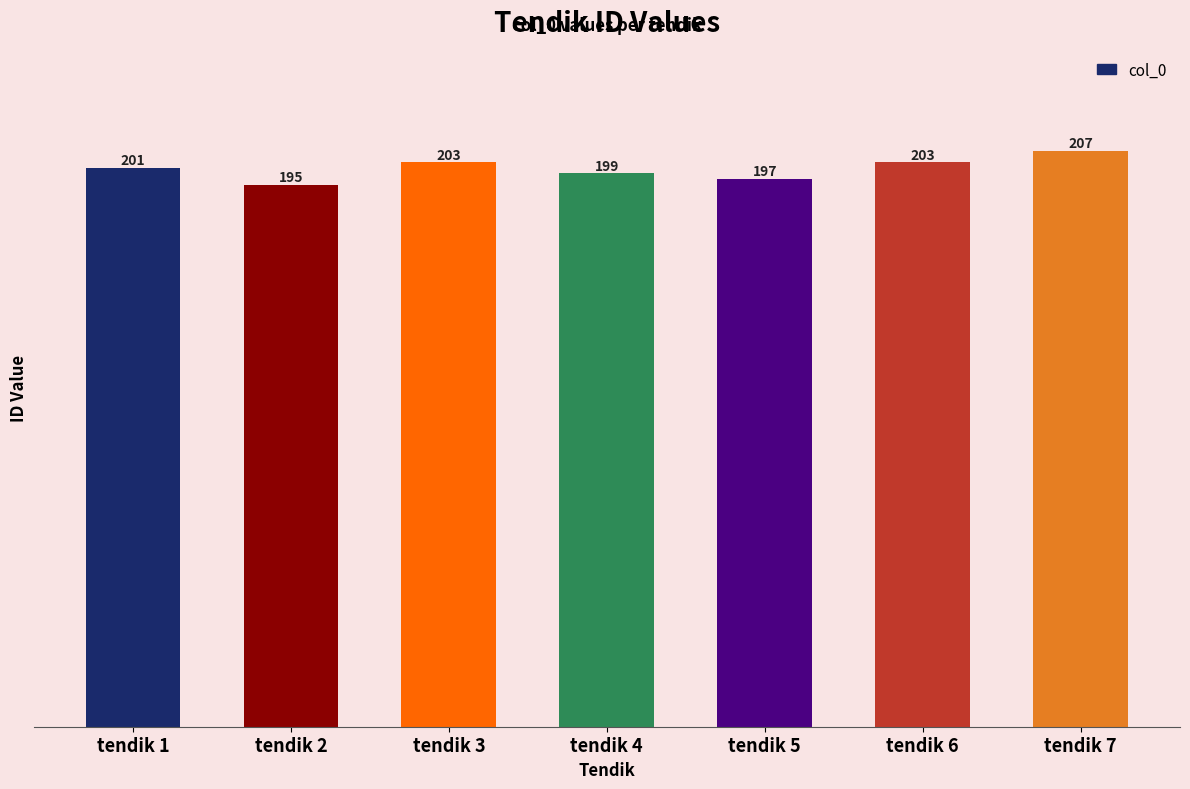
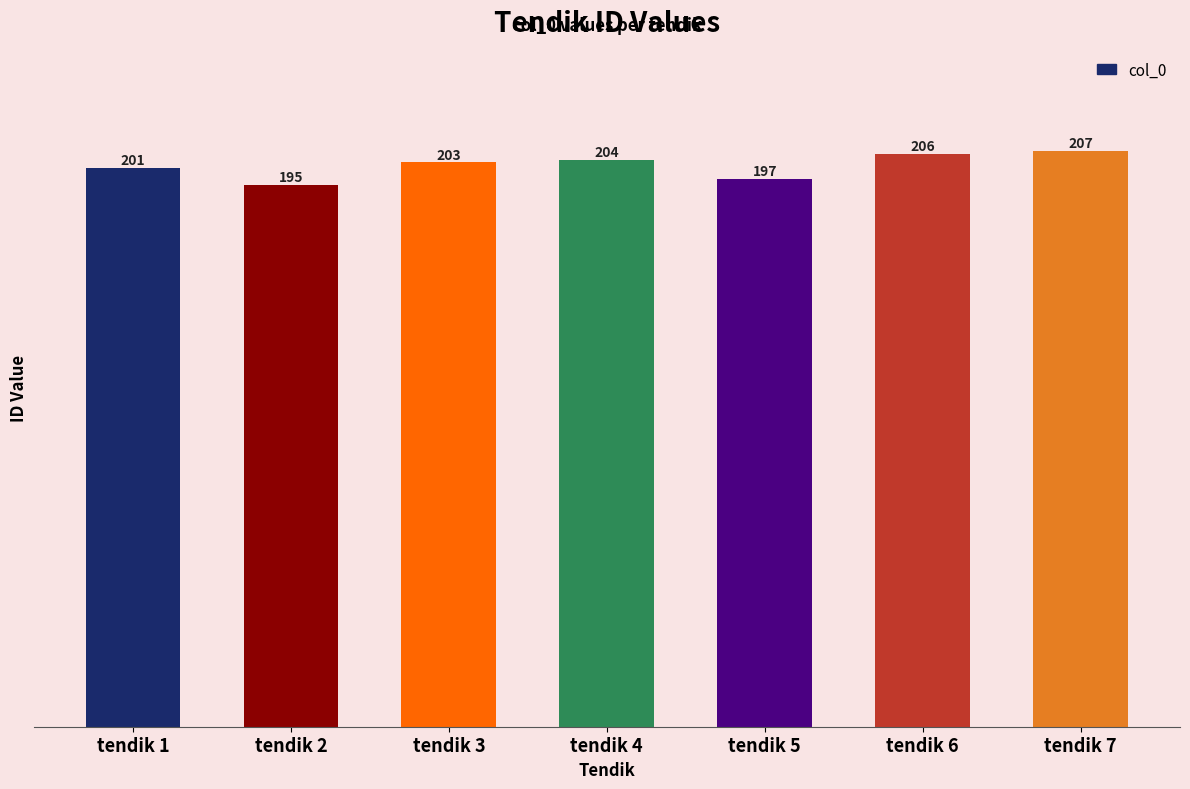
  {
    "tendik 1": 201,
    "tendik 2": 195,
    "tendik 3": 203,
-   "tendik 4": 199,
+   "tendik 4": 204,
    "tendik 5": 197,
-   "tendik 6": 203,
+   "tendik 6": 206,
    "tendik 7": 207
  }
